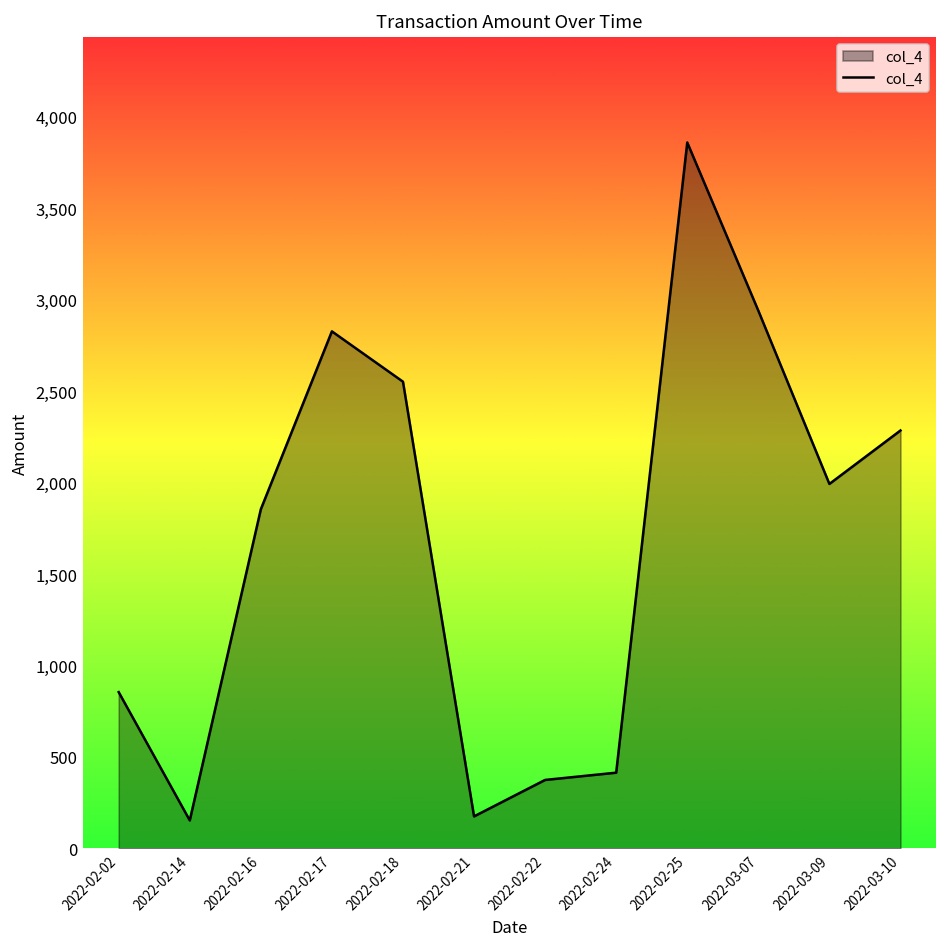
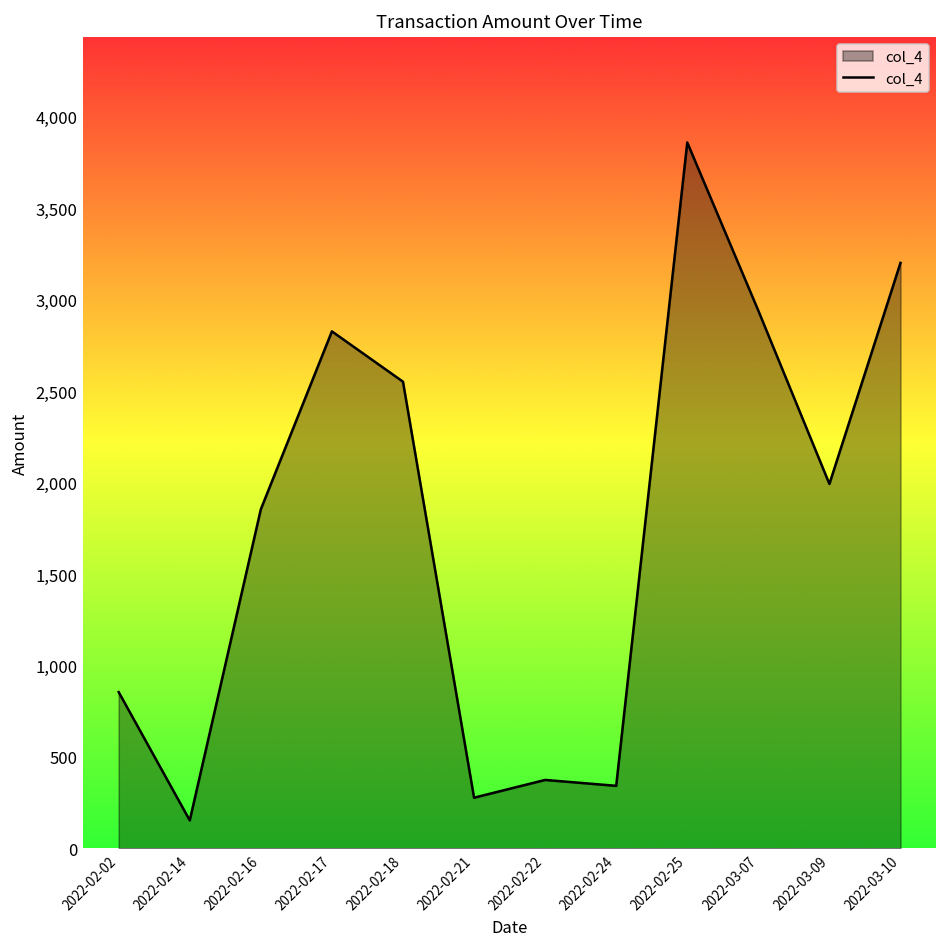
  {
    "2022-02-02": "850",
    "2022-02-14": "150",
    "2022-02-16": "1,850",
    "2022-02-17": "2,830",
    "2022-02-18": "2,550",
-   "2022-02-21": "180",
+   "2022-02-21": "280",
    "2022-02-22": "370",
-   "2022-02-24": "410",
+   "2022-02-24": "340",
    "2022-02-25": "3,860",
    "2022-03-07": "2,940",
    "2022-03-09": "1,990",
-   "2022-03-10": "2,280"
+   "2022-03-10": "3,200"
  }
